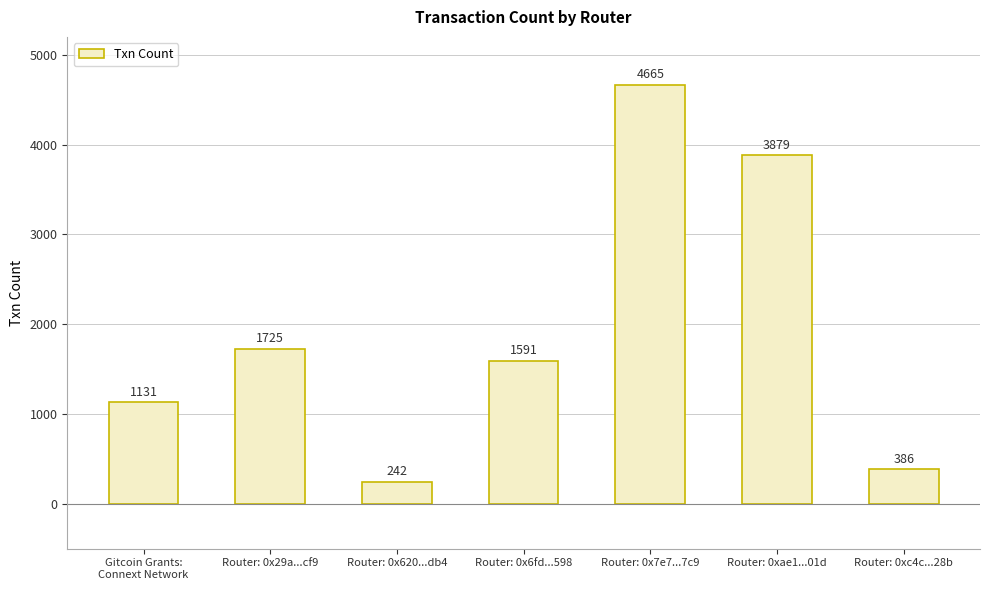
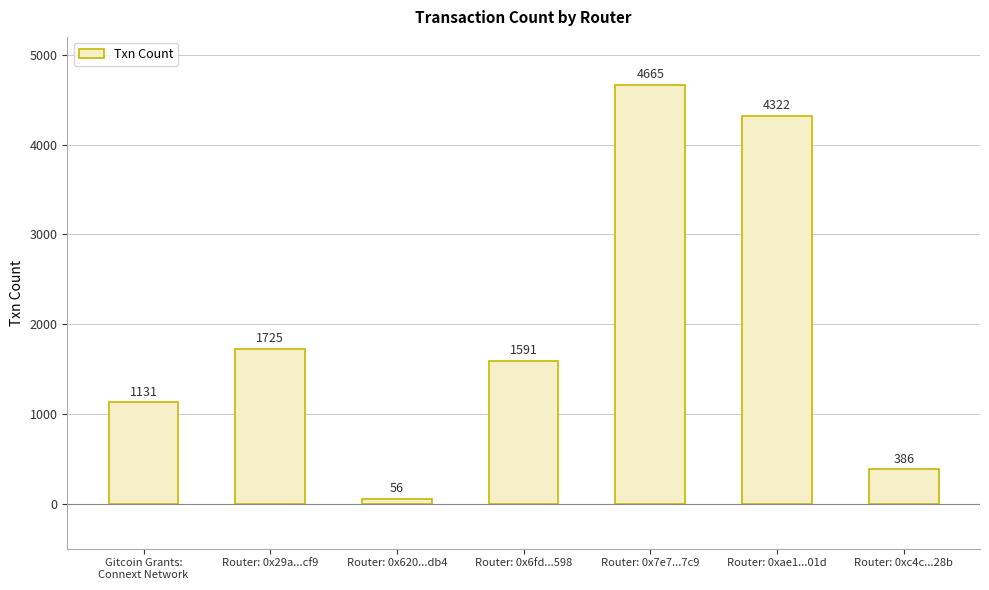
  {
    "Gitcoin Grants: Connext Network": 1131,
    "Router: 0x29a...cf9": 1725,
-   "Router: 0x620...db4": 242,
+   "Router: 0x620...db4": 56,
    "Router: 0x6fd...598": 1591,
    "Router: 0x7e7...7c9": 4665,
-   "Router: 0xae1...01d": 3879,
+   "Router: 0xae1...01d": 4322,
    "Router: 0xc4c...28b": 386
  }
